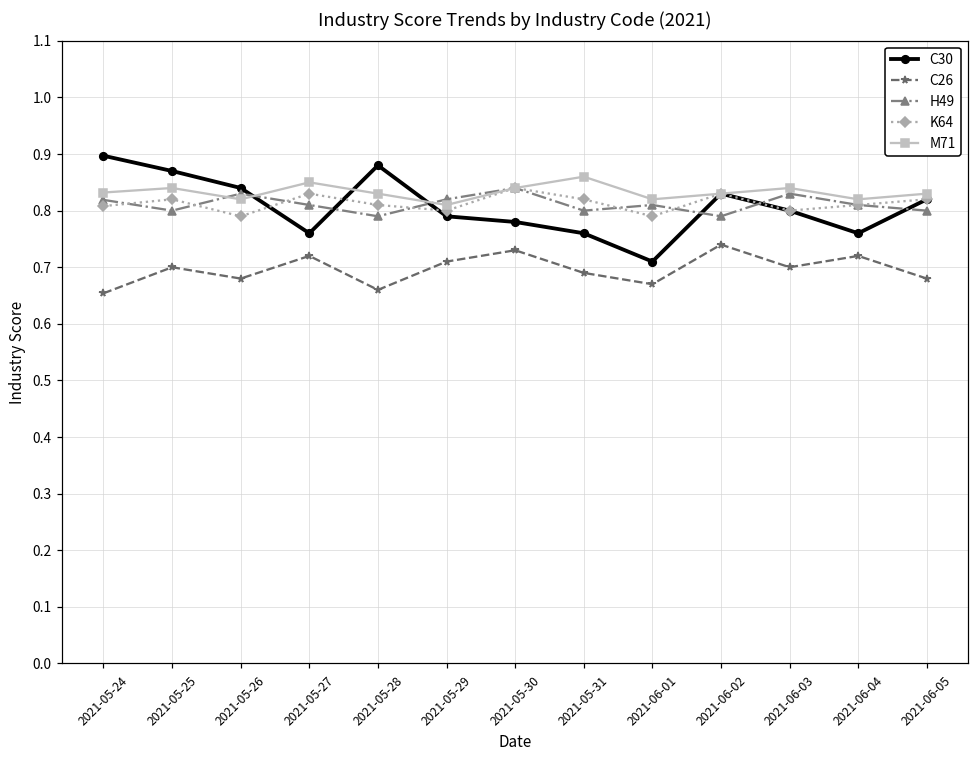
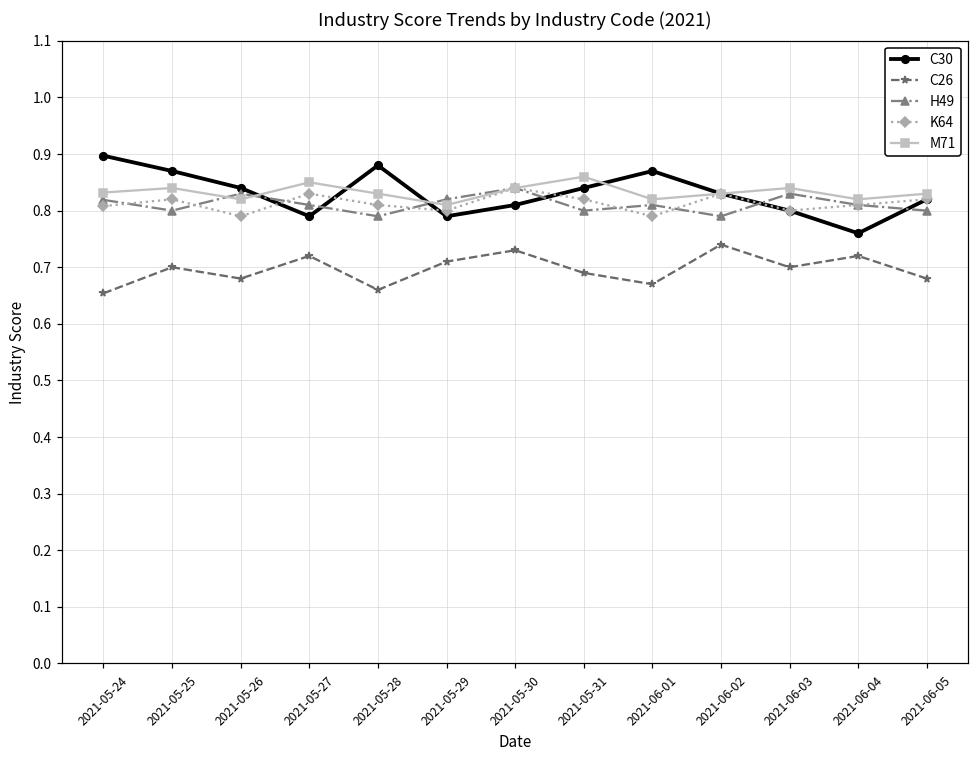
  {
    "C30": {
      "2021-05-24": 0.90,
      "2021-05-25": 0.87,
      "2021-05-26": 0.84,
-     "2021-05-27": 0.76,
+     "2021-05-27": 0.79,
      "2021-05-28": 0.88,
      "2021-05-29": 0.79,
-     "2021-05-30": 0.78,
-     "2021-05-31": 0.76,
-     "2021-06-01": 0.71,
+     "2021-05-30": 0.81,
+     "2021-05-31": 0.84,
+     "2021-06-01": 0.87,
      "2021-06-04": 0.76
    }
  }
